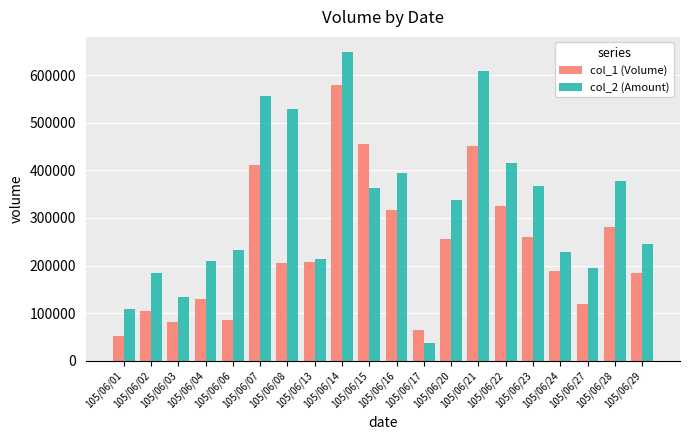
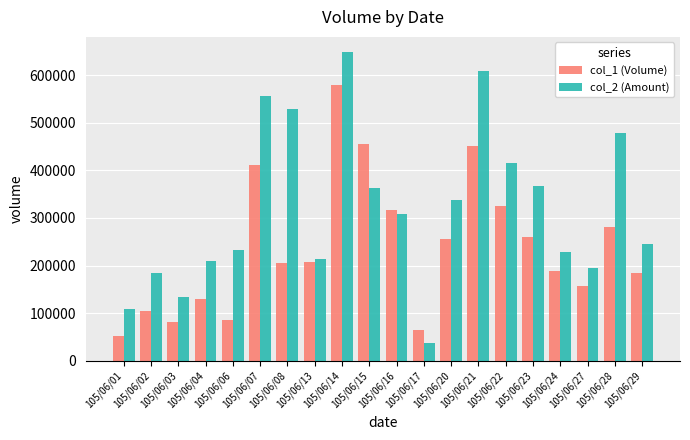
  {
    "col_1 (Volume)": {
      "105/06/01": 50000,
      "105/06/02": 110000,
      "105/06/03": 80000,
      "105/06/04": 130000,
      "105/06/06": 90000,
      "105/06/07": 410000,
      "105/06/08": 210000,
      "105/06/13": 210000,
      "105/06/14": 580000,
      "105/06/15": 460000,
      "105/06/16": 320000,
      "105/06/17": 70000,
      "105/06/20": 260000,
      "105/06/21": 450000,
      "105/06/22": 330000,
      "105/06/23": 260000,
      "105/06/24": 190000,
-     "105/06/27": 120000,
+     "105/06/27": 160000,
      "105/06/28": 280000,
      "105/06/29": 190000
    },
    "col_2 (Amount)": {
      "105/06/01": 110000,
      "105/06/02": 180000,
      "105/06/03": 130000,
      "105/06/04": 210000,
      "105/06/06": 230000,
      "105/06/07": 560000,
      "105/06/08": 530000,
      "105/06/13": 210000,
      "105/06/14": 650000,
      "105/06/15": 360000,
-     "105/06/16": 390000,
+     "105/06/16": 310000,
      "105/06/17": 40000,
      "105/06/20": 340000,
      "105/06/21": 610000,
      "105/06/22": 420000,
      "105/06/23": 370000,
      "105/06/24": 230000,
      "105/06/27": 200000,
-     "105/06/28": 380000,
+     "105/06/28": 480000,
      "105/06/29": 240000
    }
  }
